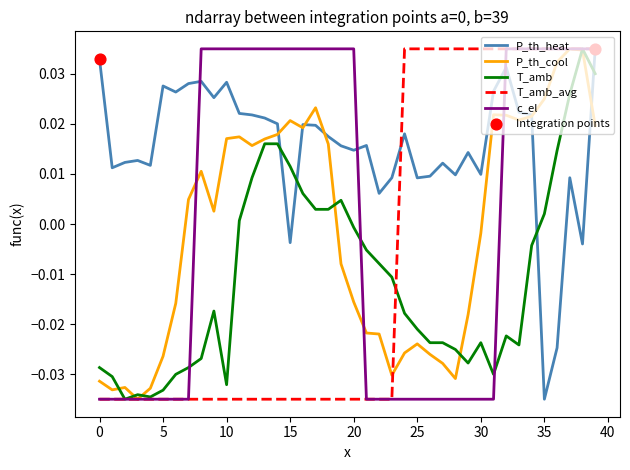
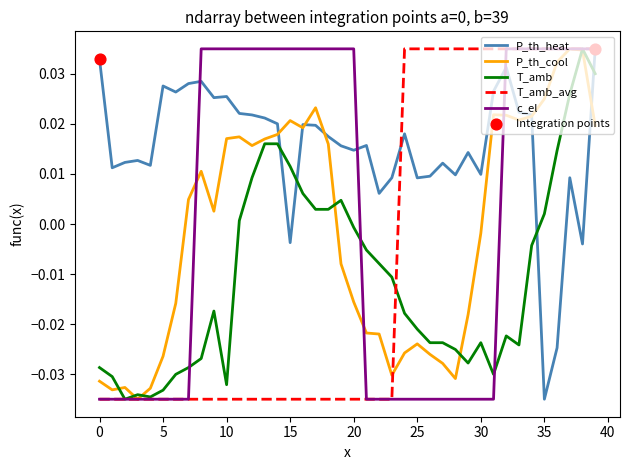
  {
    "P_th_heat": {
      "5": 0.028,
-     "10": 0.028,
+     "10": 0.025,
      "15": -0.004,
      "20": 0.015,
      "25": 0.009,
      "30": 0.010,
      "35": -0.035
    },
    "P_th_cool": {
      "0": -0.031,
      "5": -0.026,
      "10": 0.017,
      "15": 0.021,
      "20": -0.016,
      "25": -0.024,
      "30": -0.002
    },
    "T_amb": {
      "0": -0.029,
      "5": -0.033,
      "10": -0.032,
      "15": 0.012,
      "20": -0.001,
      "25": -0.021,
      "30": -0.024,
      "35": 0.002
    },
    "c_el": {
      "10": 0.035,
      "15": 0.035,
      "20": 0.035,
      "25": -0.035,
      "30": -0.035
    }
  }
